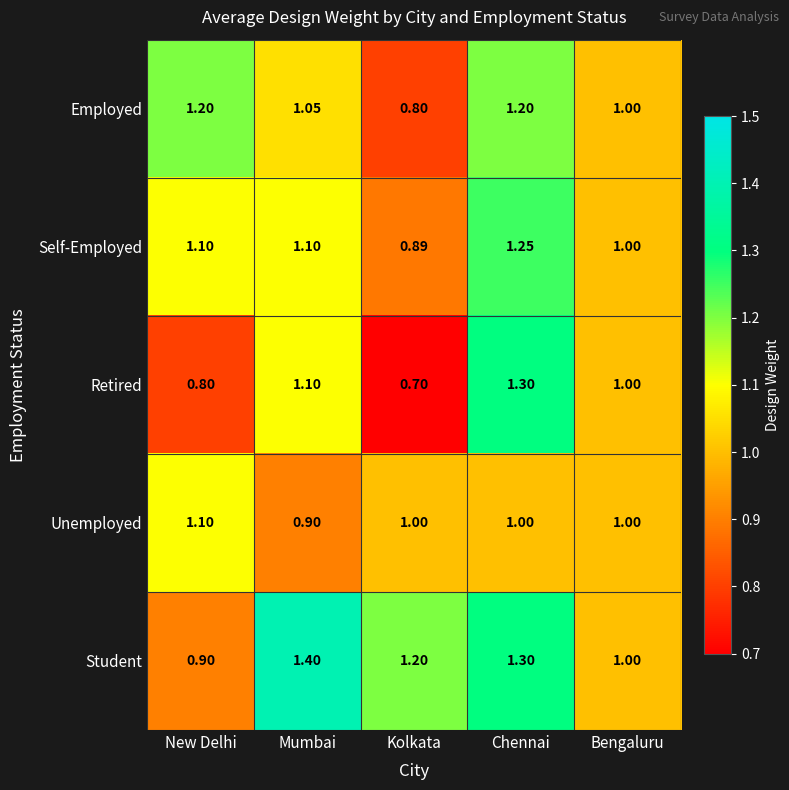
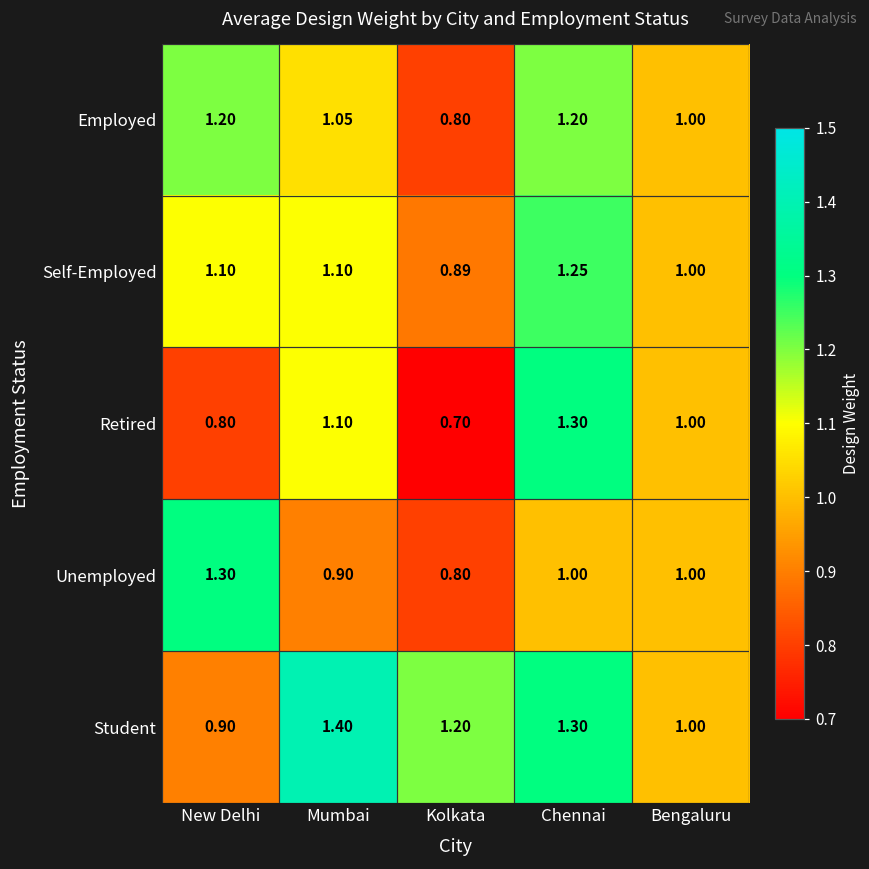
  {
    "Employed": {
      "New Delhi": 1.20,
      "Mumbai": 1.05,
      "Kolkata": 0.80,
      "Chennai": 1.20,
      "Bengaluru": 1.00
    },
    "Self-Employed": {
      "New Delhi": 1.10,
      "Mumbai": 1.10,
      "Kolkata": 0.89,
      "Chennai": 1.25,
      "Bengaluru": 1.00
    },
    "Retired": {
      "New Delhi": 0.80,
      "Mumbai": 1.10,
      "Kolkata": 0.70,
      "Chennai": 1.30,
      "Bengaluru": 1.00
    },
    "Unemployed": {
-     "New Delhi": 1.10,
+     "New Delhi": 1.30,
      "Mumbai": 0.90,
-     "Kolkata": 1.00,
+     "Kolkata": 0.80,
      "Chennai": 1.00,
      "Bengaluru": 1.00
    },
    "Student": {
      "New Delhi": 0.90,
      "Mumbai": 1.40,
      "Kolkata": 1.20,
      "Chennai": 1.30,
      "Bengaluru": 1.00
    }
  }
